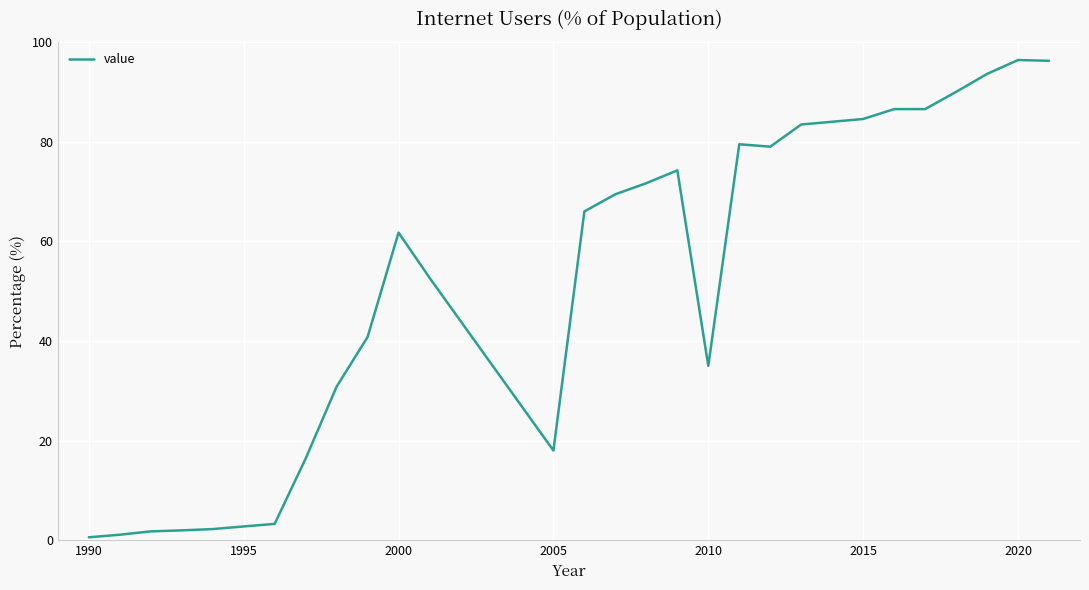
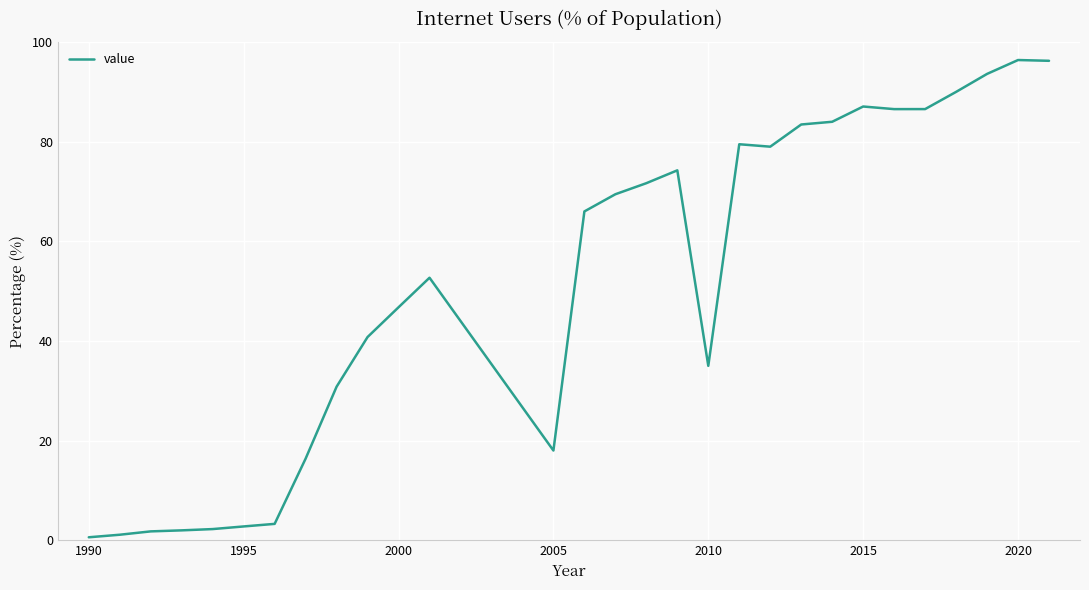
  {
    "1990": 1,
    "1995": 3,
-   "2000": 62,
+   "2000": 47,
    "2005": 18,
    "2010": 35,
-   "2015": 85,
+   "2015": 87,
    "2020": 96
  }
